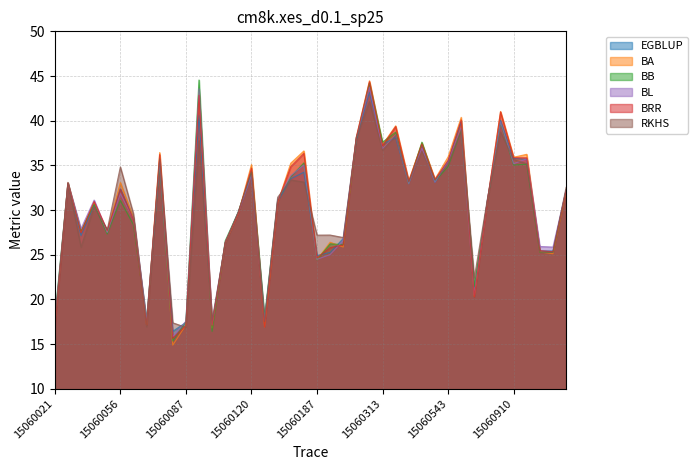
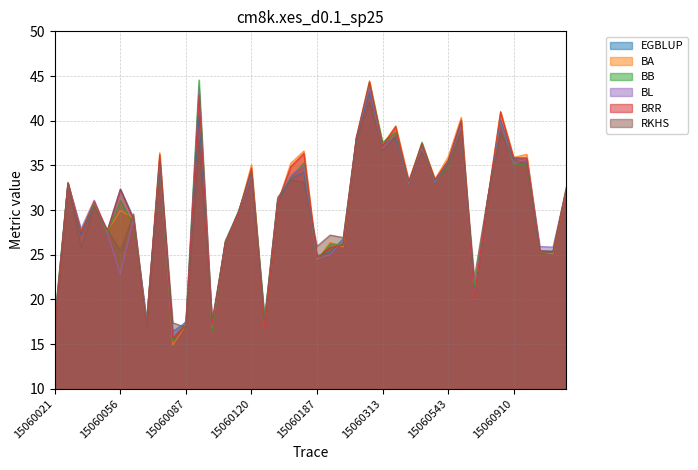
  {
    "BA": {
-     "15060056": 33,
+     "15060056": 30,
      "15060120": 35,
      "15060543": 36
    },
    "BB": {
      "15060021": 18,
      "15060056": 31
    },
    "BL": {
-     "15060056": 32
+     "15060056": 23
    },
    "BRR": {
      "15060120": 35
    },
    "RKHS": {
-     "15060056": 35,
-     "15060187": 27
+     "15060056": 25,
+     "15060187": 26
    }
  }
